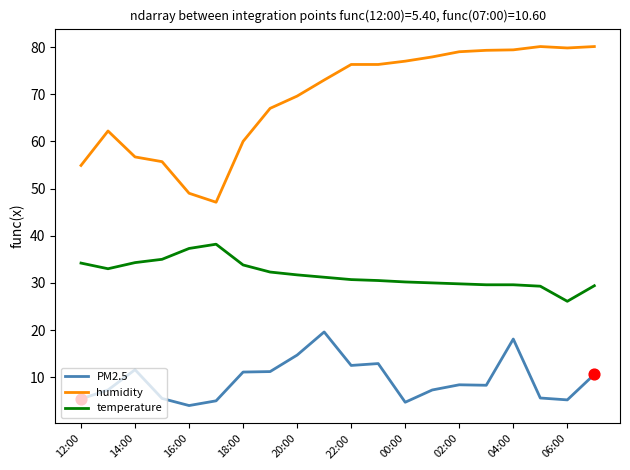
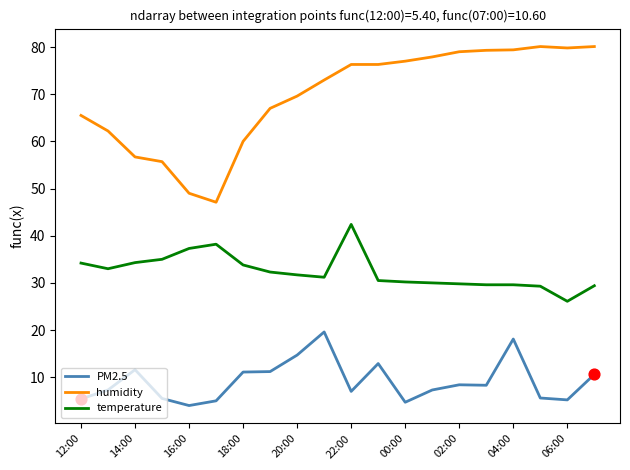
  {
    "PM2.5": {
      "16:00": 4,
      "18:00": 11,
      "20:00": 15,
-     "22:00": 13,
+     "22:00": 7,
      "00:00": 5,
      "02:00": 8,
      "04:00": 18,
      "06:00": 5
    },
    "humidity": {
-     "12:00": 55,
+     "12:00": 66,
      "14:00": 57,
      "16:00": 49,
      "18:00": 60,
      "20:00": 70,
      "22:00": 76,
      "00:00": 77,
      "02:00": 79,
      "04:00": 79,
      "06:00": 80
    },
    "temperature": {
      "12:00": 34,
      "14:00": 34,
      "16:00": 37,
      "18:00": 34,
      "20:00": 32,
-     "22:00": 31,
+     "22:00": 42,
      "00:00": 30,
      "02:00": 30,
      "04:00": 30,
      "06:00": 26
    }
  }
